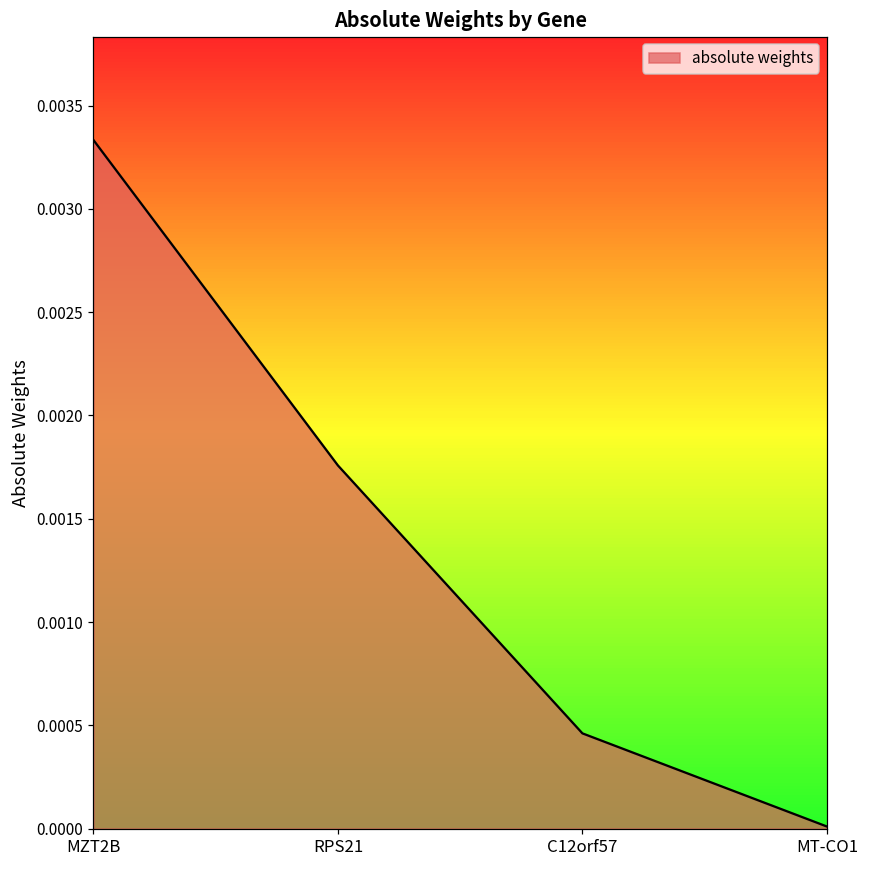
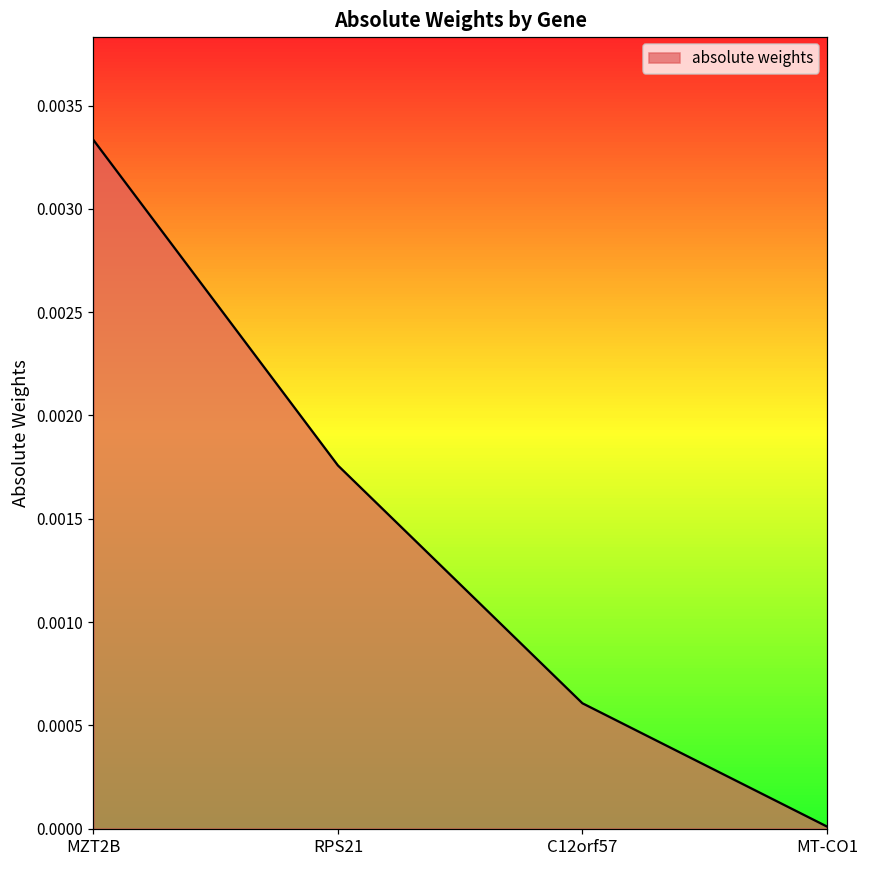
  {
    "MZT2B": 0.00333,
    "RPS21": 0.00176,
-   "C12orf57": 0.00046,
+   "C12orf57": 0.00061,
    "MT-CO1": 0.00001
  }
